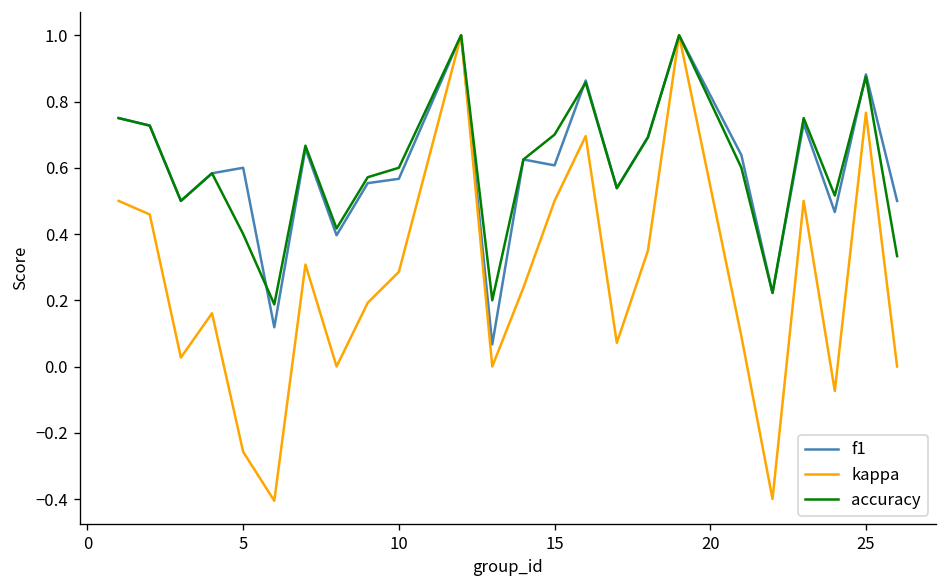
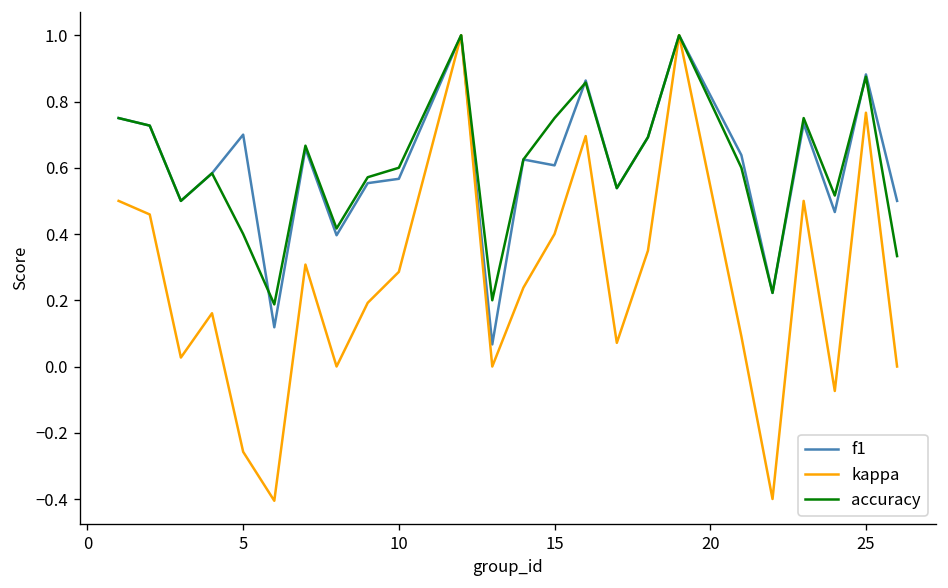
  {
    "f1": {
-     "5": 0.6,
+     "5": 0.7,
      "10": 0.57,
      "15": 0.6
    },
    "kappa": {
      "5": -0.26,
      "10": 0.29,
-     "15": 0.5,
+     "15": 0.4,
      "25": 0.77
    },
    "accuracy": {
      "5": 0.40,
      "10": 0.60,
-     "15": 0.70
+     "15": 0.75
    }
  }
